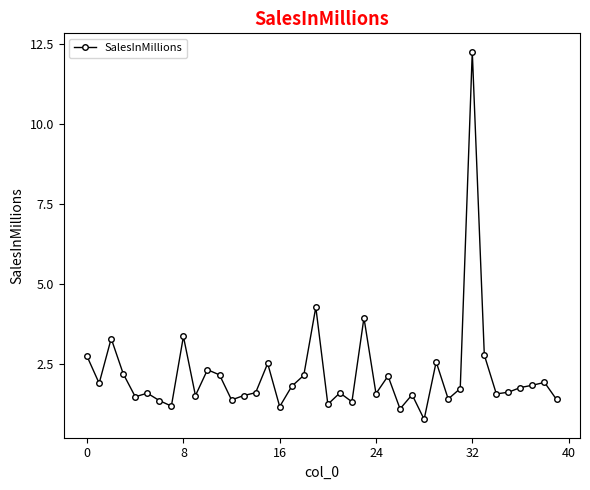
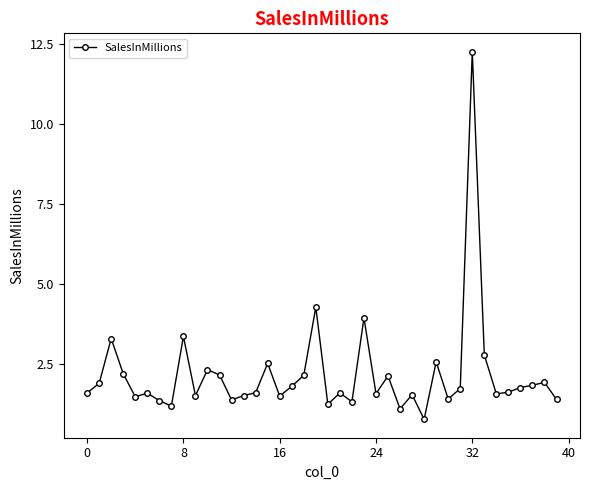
  {
-   "0": 2.7,
+   "0": 1.6,
    "8": 3.4,
-   "16": 1.2,
+   "16": 1.5,
    "24": 1.6,
    "32": 12.2
  }
